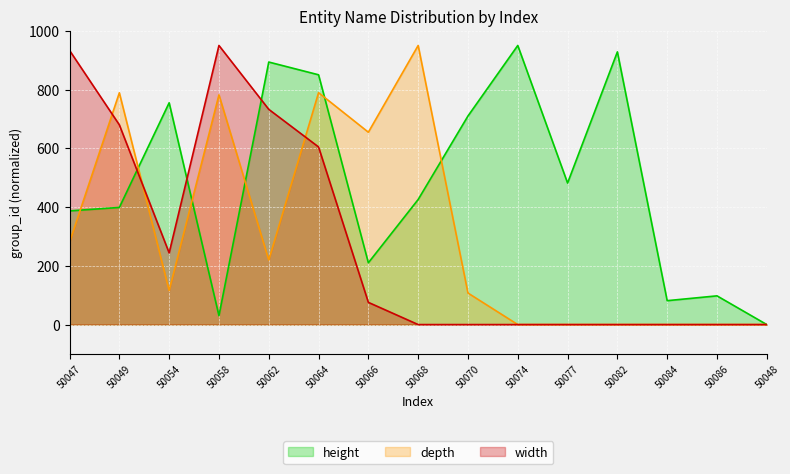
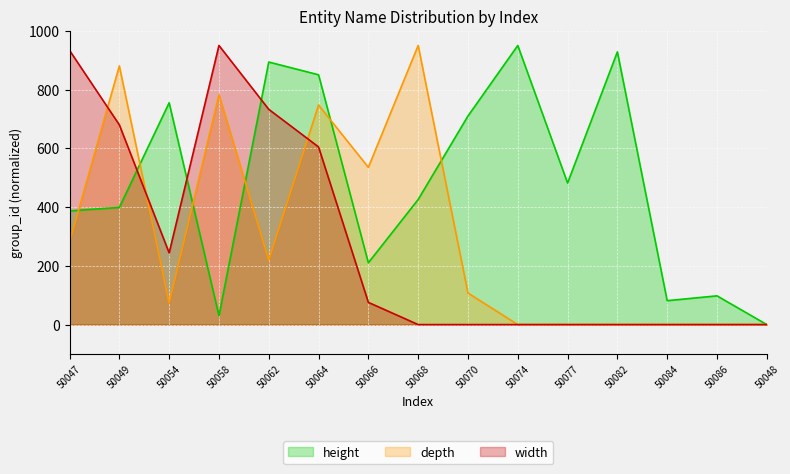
  {
    "height": {
      "50047": 390,
      "50049": 400,
      "50054": 750,
      "50058": 30,
      "50062": 890,
      "50064": 850,
      "50066": 210,
      "50068": 430,
      "50070": 710,
      "50074": 950,
      "50077": 480,
      "50082": 930,
      "50084": 80,
      "50086": 100
    },
    "depth": {
      "50047": 280,
-     "50049": 790,
-     "50054": 120,
+     "50049": 880,
+     "50054": 70,
      "50058": 780,
      "50062": 220,
-     "50064": 790,
-     "50066": 650,
+     "50064": 750,
+     "50066": 540,
      "50068": 950,
      "50070": 110
    },
    "width": {
      "50047": 930,
      "50049": 680,
      "50054": 240,
      "50058": 950,
      "50062": 730,
      "50064": 600,
      "50066": 80,
      "50068": 0,
      "50070": 0
    }
  }
